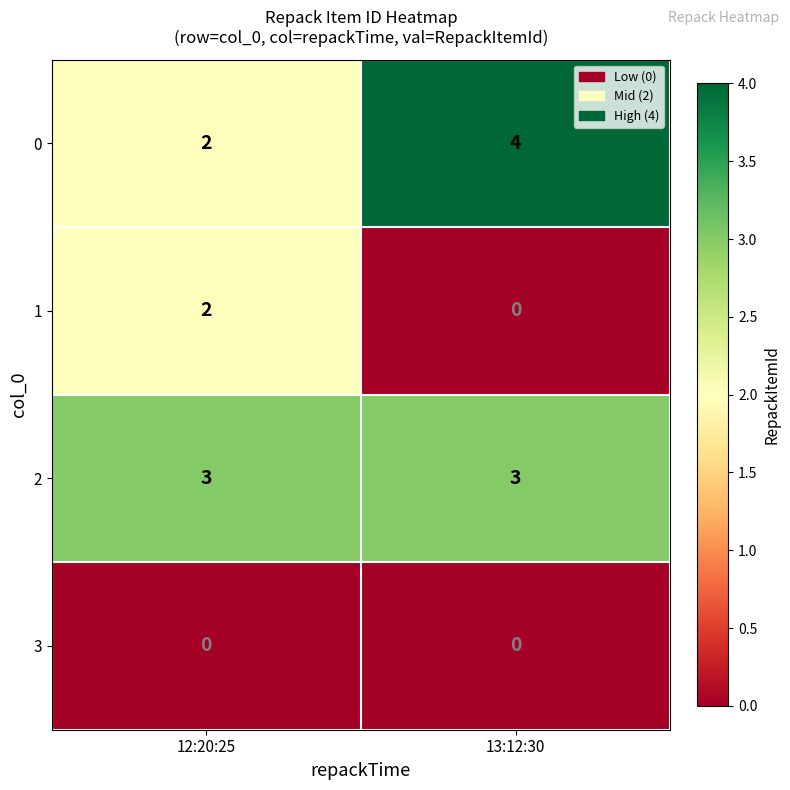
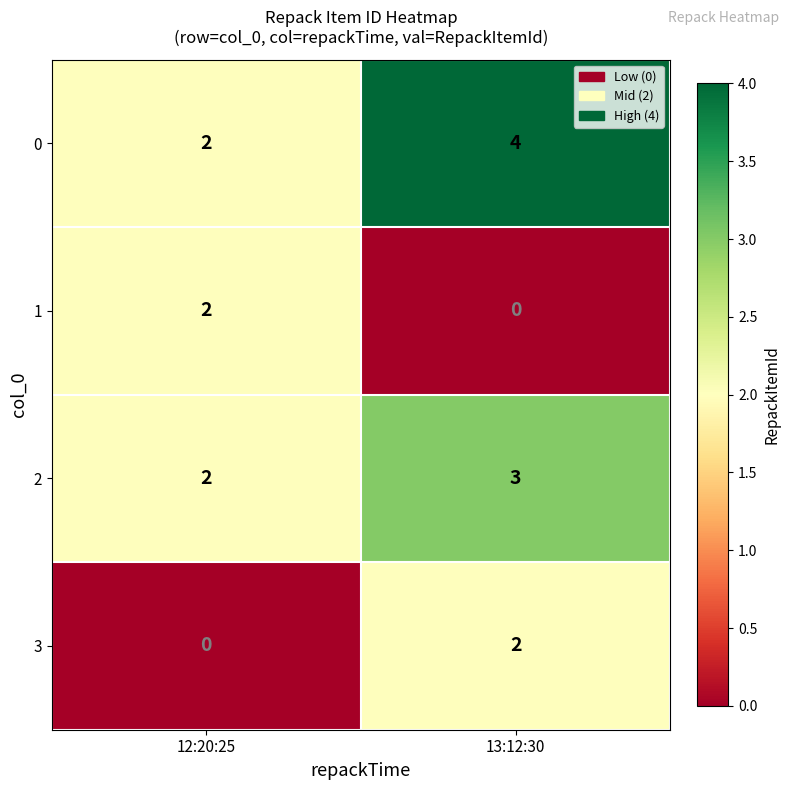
  {
    "0": {
      "12:20:25": 2,
      "13:12:30": 4
    },
    "1": {
      "12:20:25": 2,
      "13:12:30": 0
    },
    "2": {
-     "12:20:25": 3,
+     "12:20:25": 2,
      "13:12:30": 3
    },
    "3": {
      "12:20:25": 0,
-     "13:12:30": 0
+     "13:12:30": 2
    }
  }
